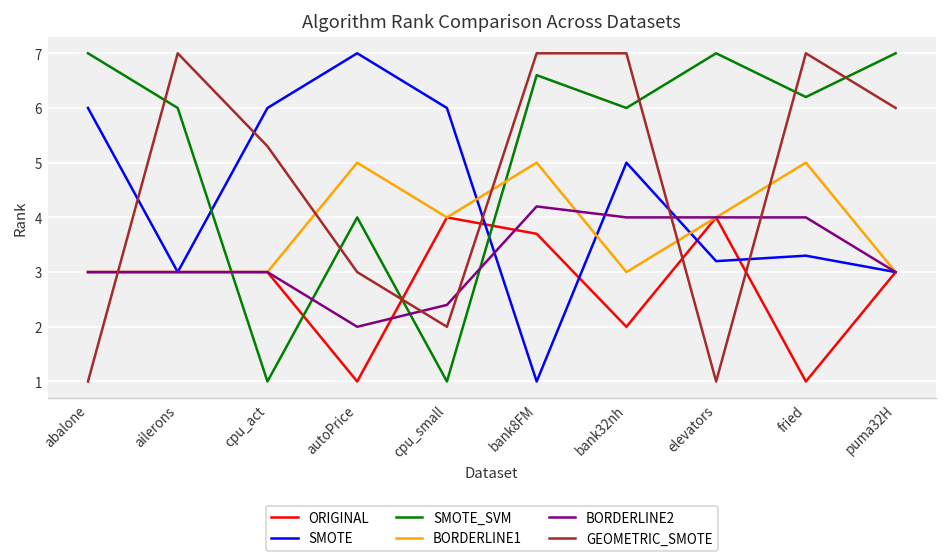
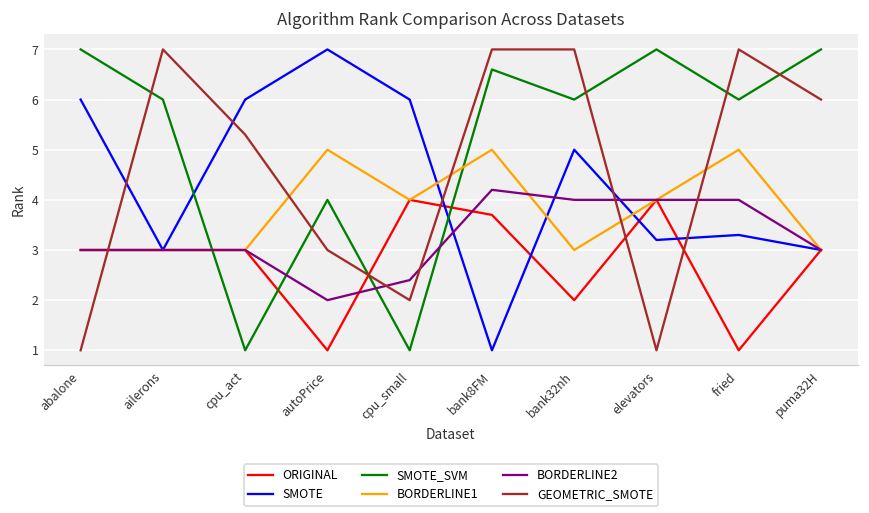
  {
    "ORIGINAL": {
      "autoPrice": 1.0,
      "bank8FM": 3.7,
      "bank32nh": 2.0,
      "fried": 1.0
    },
    "SMOTE": {
      "abalone": 6.0,
      "cpu_act": 6.0,
      "autoPrice": 7.0,
      "cpu_small": 6.0,
      "bank8FM": 1.0,
      "bank32nh": 5.0,
      "elevators": 3.2,
      "fried": 3.3
    },
    "SMOTE_SVM": {
      "abalone": 7.0,
      "ailerons": 6.0,
      "cpu_act": 1.0,
      "autoPrice": 4.0,
      "cpu_small": 1.0,
      "bank8FM": 6.6,
      "bank32nh": 6.0,
      "elevators": 7.0,
-     "fried": 6.2,
+     "fried": 6.0,
      "puma32H": 7.0
    },
    "BORDERLINE1": {
      "autoPrice": 5.0,
      "bank8FM": 5.0,
      "bank32nh": 3.0,
      "fried": 5.0
    },
    "BORDERLINE2": {
      "autoPrice": 2.0,
      "cpu_small": 2.4,
      "bank8FM": 4.2,
      "bank32nh": 4.0,
      "fried": 4.0
    },
    "GEOMETRIC_SMOTE": {
      "abalone": 1.0,
      "ailerons": 7.0,
      "cpu_act": 5.3,
      "autoPrice": 3.0,
      "cpu_small": 2.0,
      "bank8FM": 7.0,
      "bank32nh": 7.0,
      "elevators": 1.0,
      "fried": 7.0,
      "puma32H": 6.0
    }
  }
